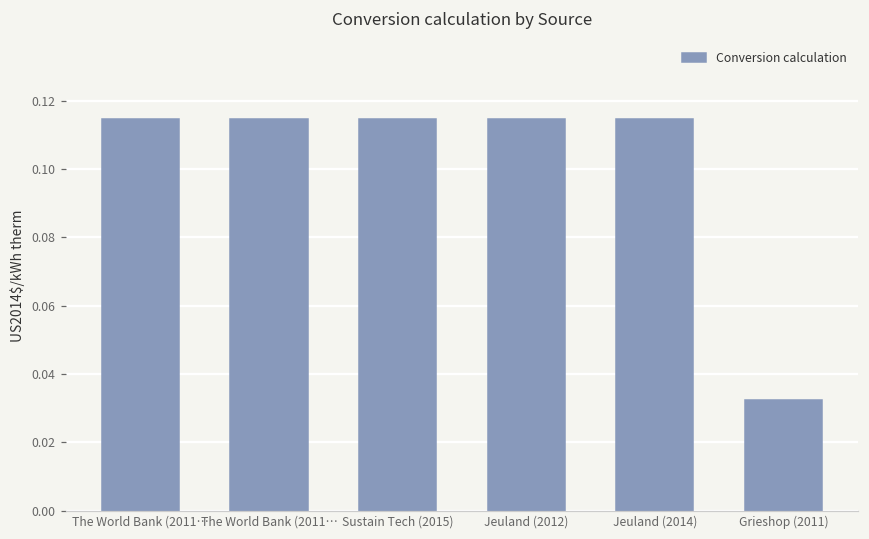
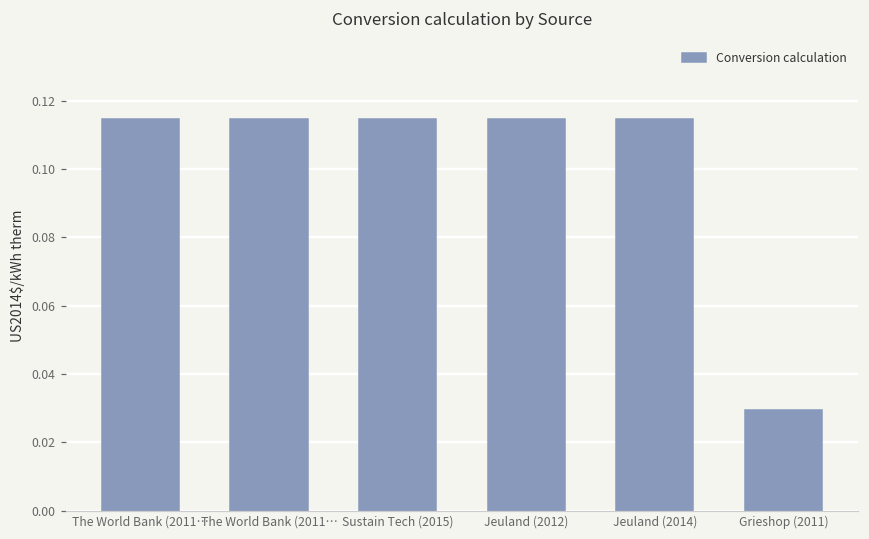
  {
    "Sustain Tech (2015)": 0.115,
    "Jeuland (2012)": 0.115,
    "Jeuland (2014)": 0.115,
-   "Grieshop (2011)": 0.032
+   "Grieshop (2011)": 0.029
  }
